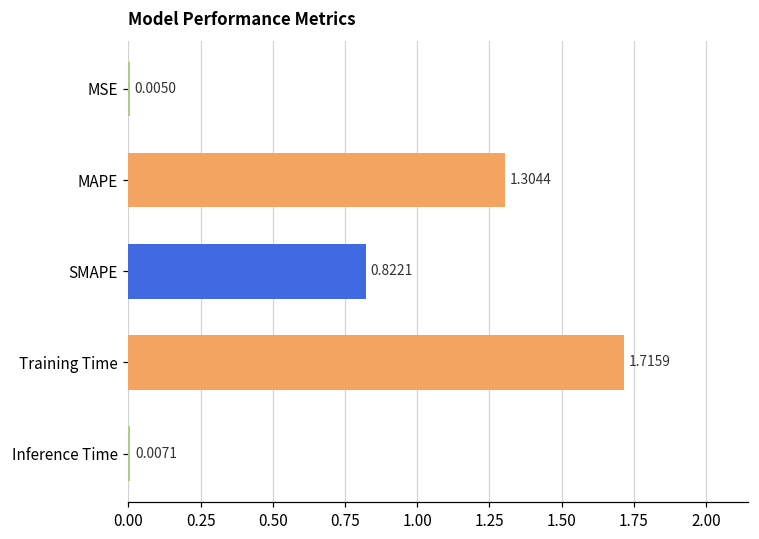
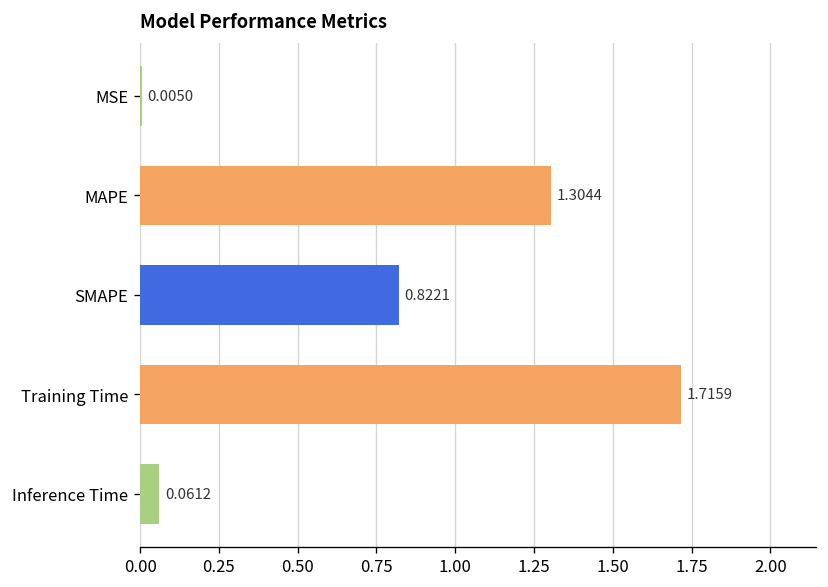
  {
    "MSE": 0.0050,
    "MAPE": 1.3044,
    "SMAPE": 0.8221,
    "Training Time": 1.7159,
-   "Inference Time": 0.0071
+   "Inference Time": 0.0612
  }
